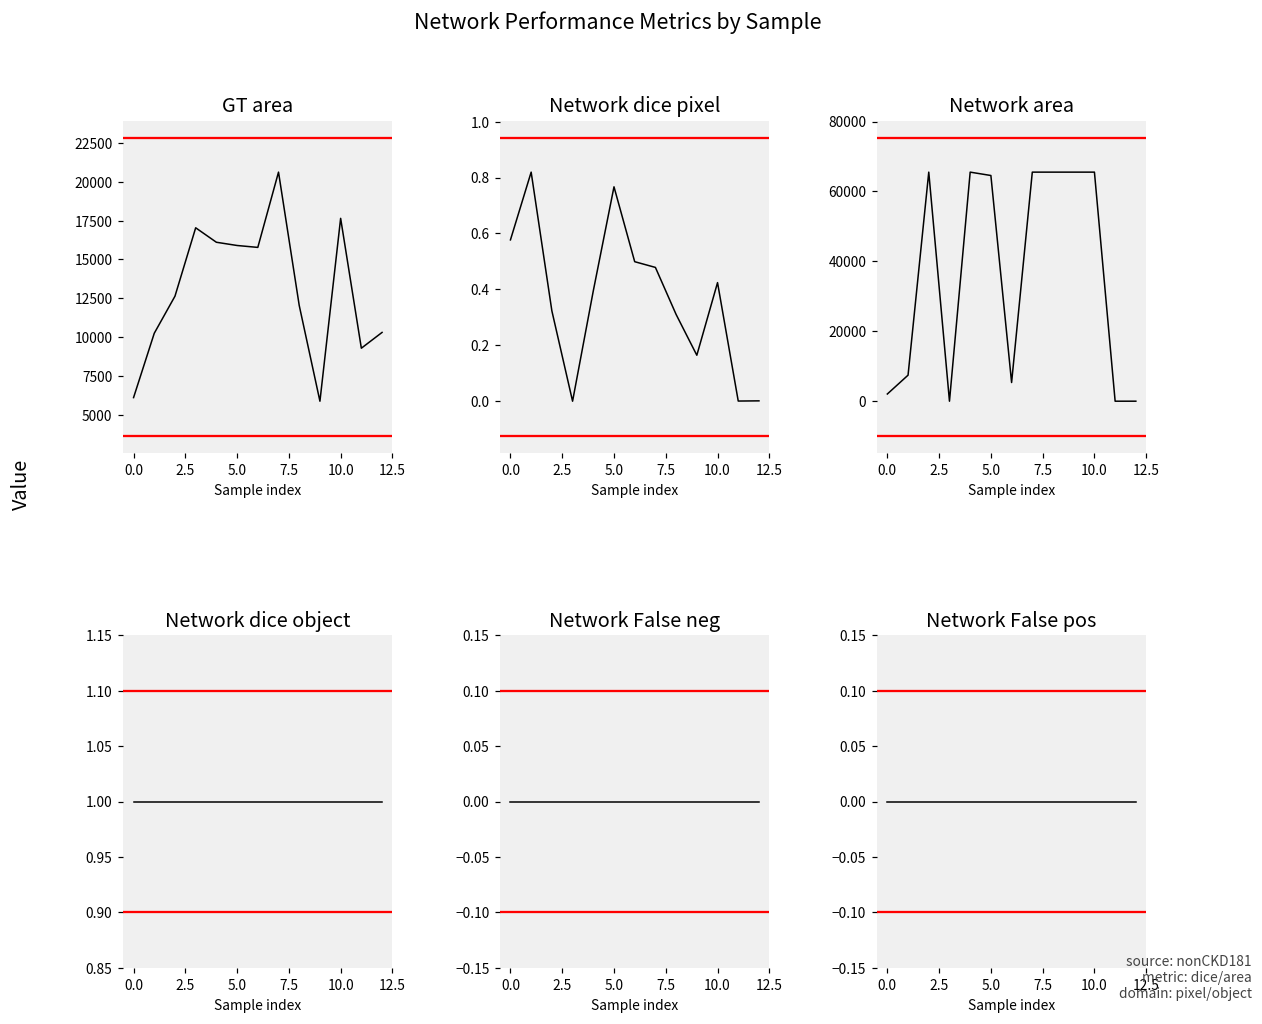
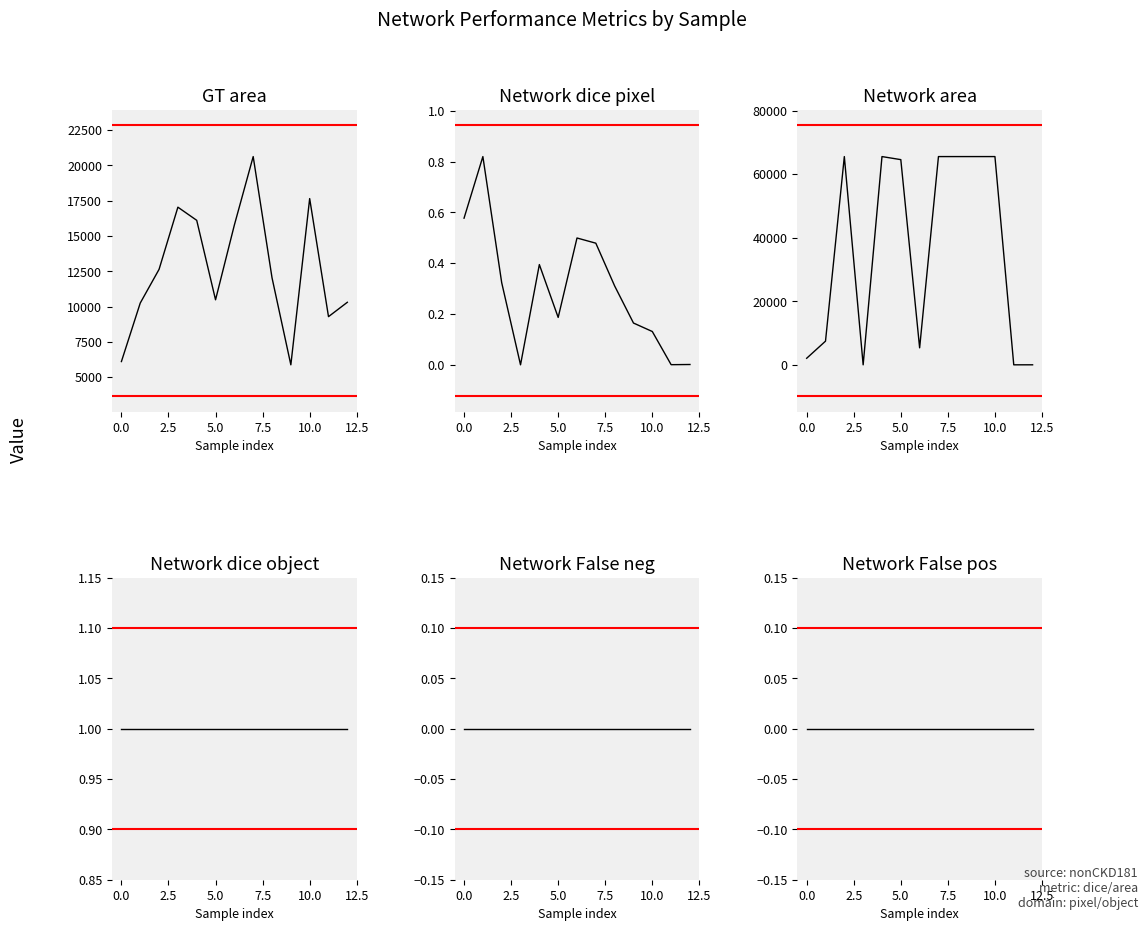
  {
    "GT area": {
      "0.0": 6100,
-     "5.0": 15900,
+     "5.0": 10500,
      "10.0": 17600
    },
    "Network dice pixel": {
      "0.0": 0.58,
-     "5.0": 0.77,
-     "10.0": 0.42
+     "5.0": 0.19,
+     "10.0": 0.13
    },
    "Network area": {
      "0.0": 2000,
      "5.0": 65000,
      "10.0": 66000
    },
    "Network dice object": {
      "0.0": 1.000,
      "5.0": 1.000,
      "10.0": 1.000
    },
    "Network False neg": {
      "0.0": 0.000,
      "5.0": 0.000,
      "10.0": 0.000
    },
    "Network False pos": {
      "0.0": 0.000,
      "5.0": 0.000,
      "10.0": 0.000
    }
  }
